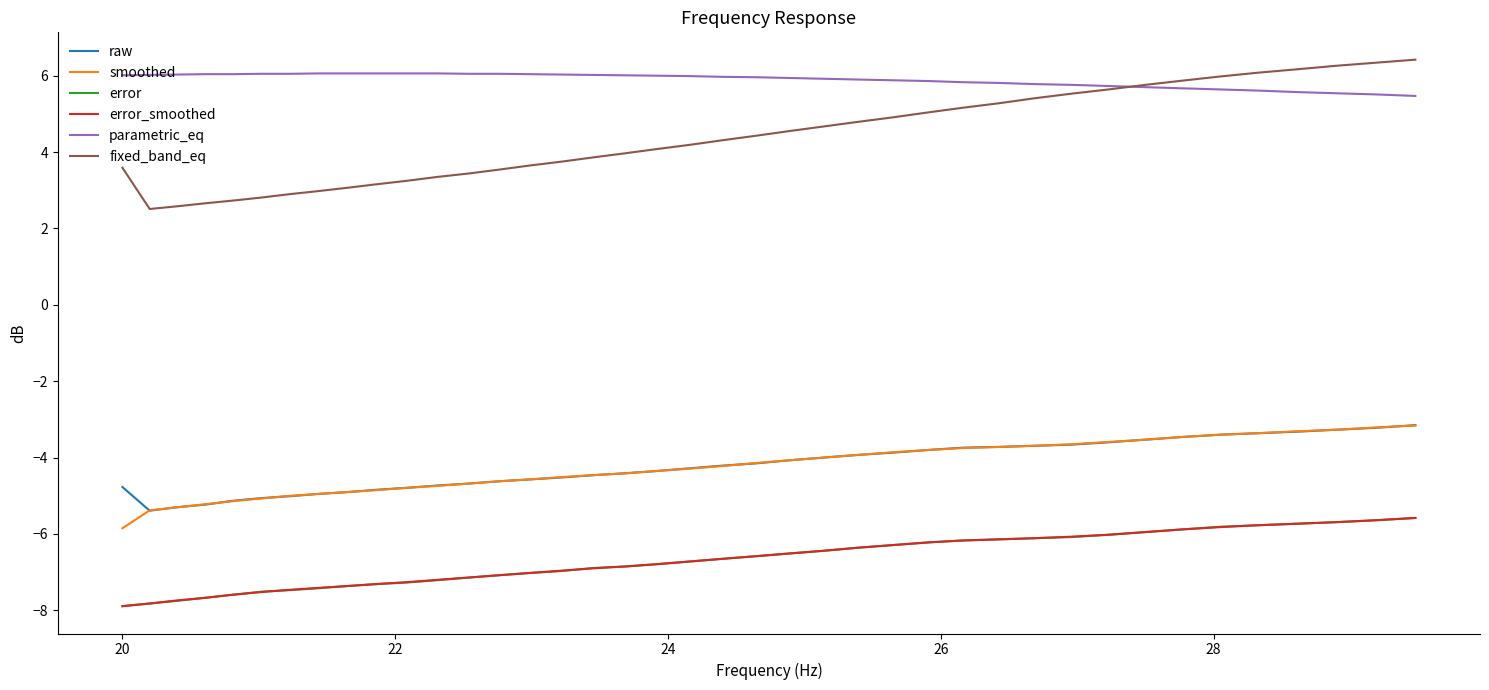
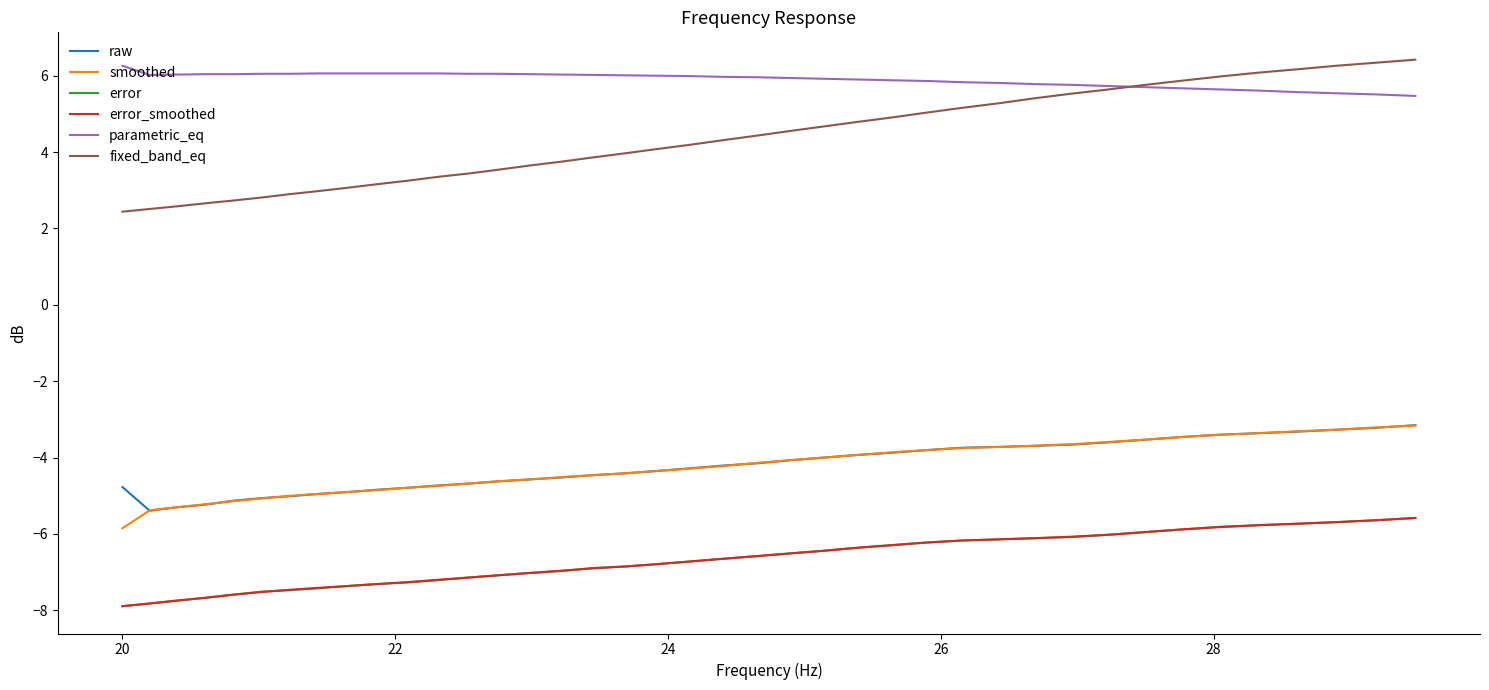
  {
    "raw": {
      "20": -4.8
    },
    "smoothed": {
      "20": -5.9
    },
    "parametric_eq": {
-     "20": 6.0
+     "20": 6.3
    },
    "fixed_band_eq": {
-     "20": 3.6
+     "20": 2.4
    }
  }
